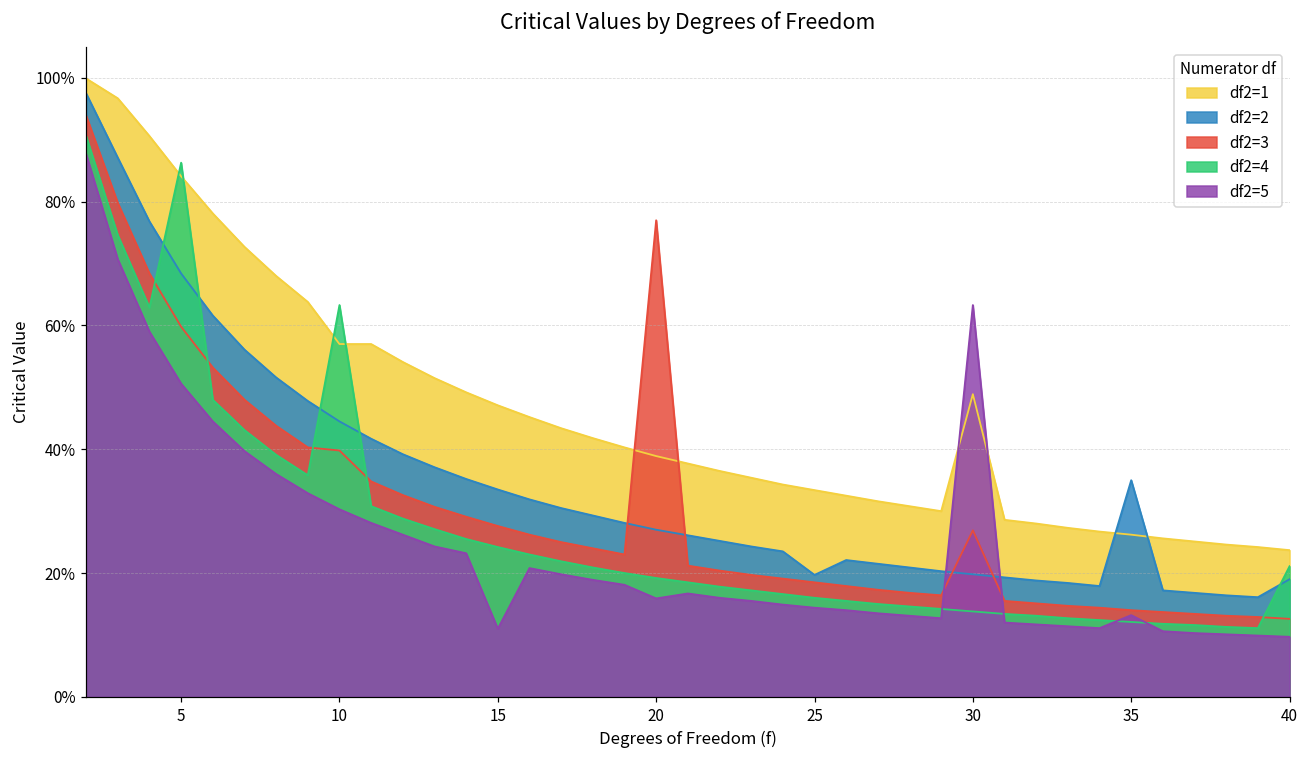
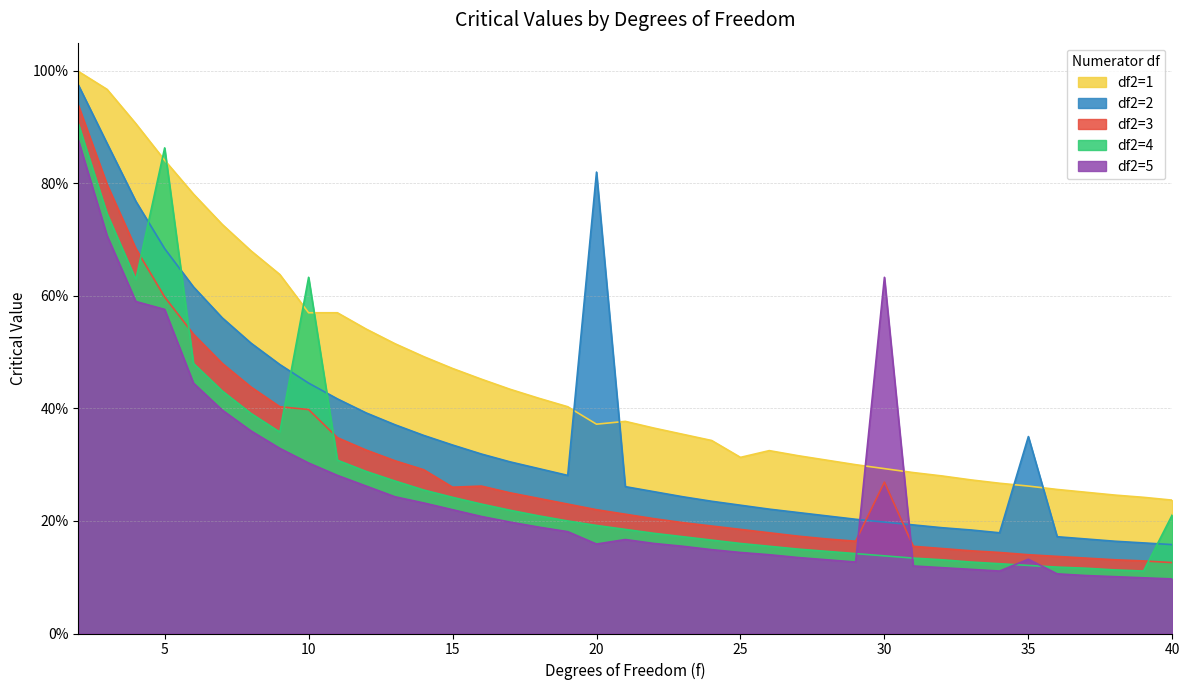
  {
    "df2=1": {
      "5": "84%",
      "10": "57%",
      "15": "47%",
-     "20": "39%",
-     "25": "33%",
-     "30": "49%",
+     "20": "37%",
+     "25": "31%",
+     "30": "29%",
      "35": "26%",
      "40": "24%"
    },
    "df2=2": {
      "5": "68%",
      "10": "45%",
      "15": "34%",
-     "20": "27%",
-     "25": "20%",
+     "20": "82%",
+     "25": "23%",
      "30": "20%",
      "35": "35%",
-     "40": "19%"
+     "40": "16%"
    },
    "df2=3": {
      "5": "60%",
      "10": "40%",
-     "15": "28%",
-     "20": "77%",
+     "15": "26%",
+     "20": "22%",
      "25": "19%",
      "30": "27%",
      "35": "14%",
      "40": "13%"
    },
    "df2=4": {
      "5": "86%",
      "10": "63%",
      "15": "24%",
      "20": "19%",
      "25": "16%",
      "30": "14%",
      "35": "12%",
      "40": "21%"
    },
    "df2=5": {
-     "5": "51%",
+     "5": "58%",
      "10": "30%",
-     "15": "11%",
+     "15": "22%",
      "20": "16%",
      "25": "14%",
      "30": "63%",
      "35": "13%",
      "40": "10%"
    }
  }
